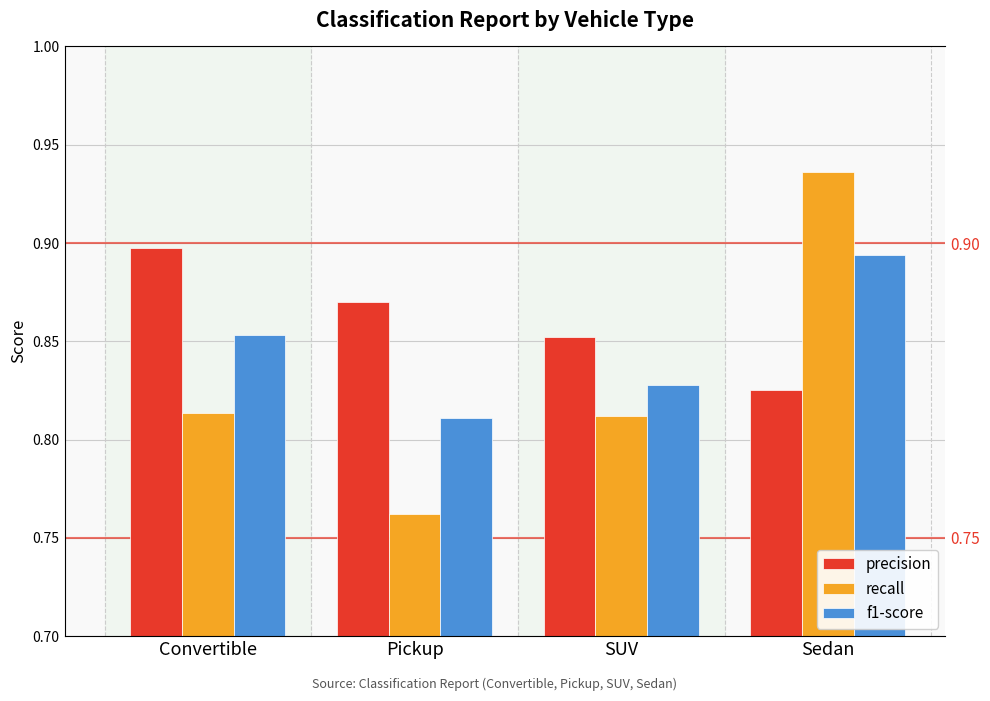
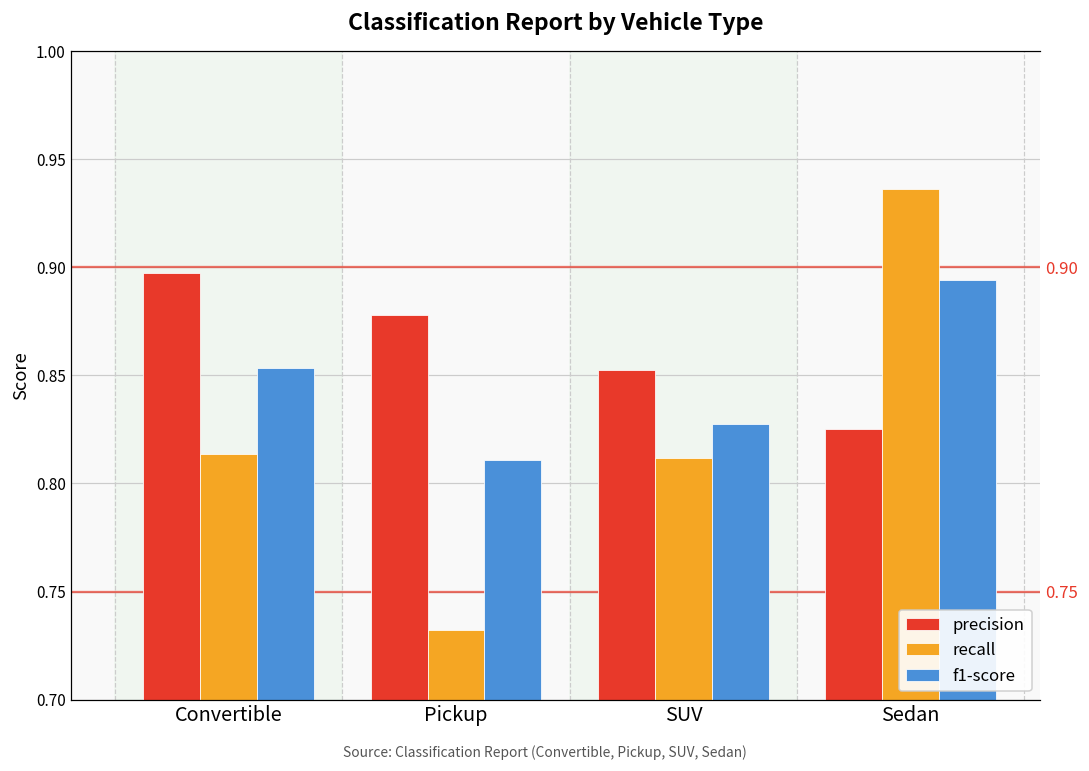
  {
    "precision": {
-     "Pickup": 0.870,
+     "Pickup": 0.878,
      "Sedan": 0.825
    },
    "recall": {
-     "Pickup": 0.762,
+     "Pickup": 0.732,
      "Sedan": 0.936
    },
    "f1-score": {
      "Pickup": 0.811,
      "Sedan": 0.894
    }
  }
